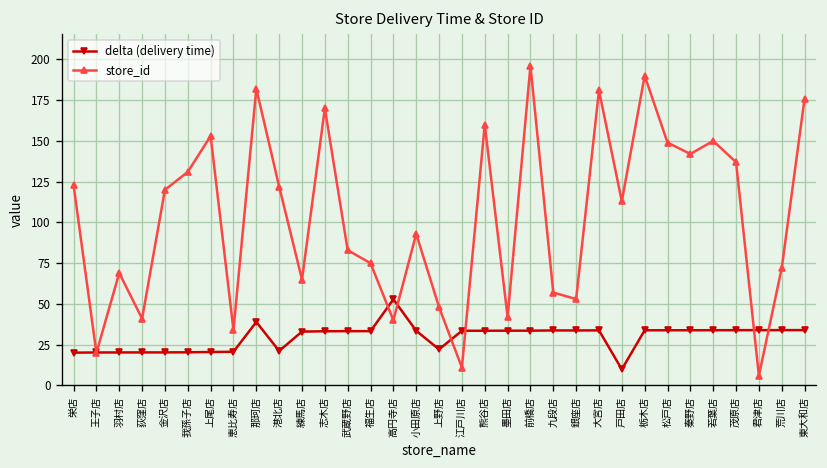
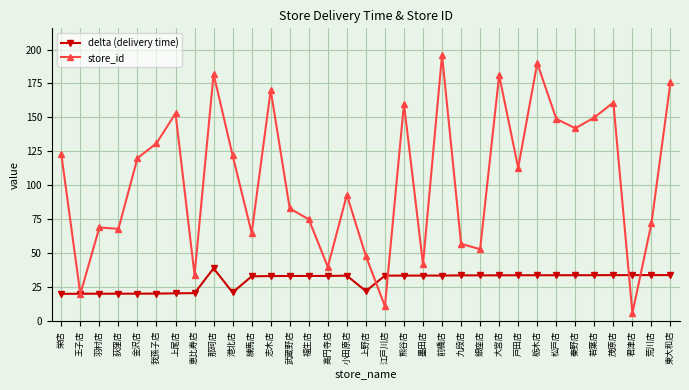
  {
    "delta (delivery time)": {
      "栄店": 20,
      "羽村店": 20,
      "荻窪店": 20,
      "金沢店": 20,
      "我孫子店": 20,
      "上尾店": 21,
      "恵比寿店": 21,
      "那珂店": 39,
      "港北店": 21,
      "練馬店": 33,
      "志木店": 33,
      "武蔵野店": 33,
      "福生店": 33,
-     "高円寺店": 53,
+     "高円寺店": 33,
      "小田原店": 34,
      "上野店": 22,
      "江戸川店": 34,
      "熊谷店": 34,
      "墨田店": 34,
      "前橋店": 34,
      "九段店": 34,
      "銀座店": 34,
      "大宮店": 34,
-     "戸田店": 10,
+     "戸田店": 34,
      "栃木店": 34,
      "松戸店": 34,
      "秦野店": 34,
      "若葉店": 34,
      "茂原店": 34,
      "君津店": 34,
      "荒川店": 34,
      "東大和店": 34
    },
    "store_id": {
      "栄店": 123,
      "羽村店": 69,
-     "荻窪店": 41,
+     "荻窪店": 68,
      "金沢店": 120,
      "我孫子店": 131,
      "上尾店": 153,
      "恵比寿店": 34,
      "那珂店": 182,
      "港北店": 122,
      "練馬店": 65,
      "志木店": 170,
      "武蔵野店": 83,
      "福生店": 75,
      "高円寺店": 40,
      "小田原店": 93,
      "上野店": 48,
      "江戸川店": 11,
      "熊谷店": 160,
      "墨田店": 42,
      "前橋店": 196,
      "九段店": 57,
      "銀座店": 53,
      "大宮店": 181,
      "戸田店": 113,
      "栃木店": 190,
      "松戸店": 149,
      "秦野店": 142,
      "若葉店": 150,
-     "茂原店": 137,
+     "茂原店": 161,
      "君津店": 6,
      "荒川店": 72,
      "東大和店": 176
    }
  }
